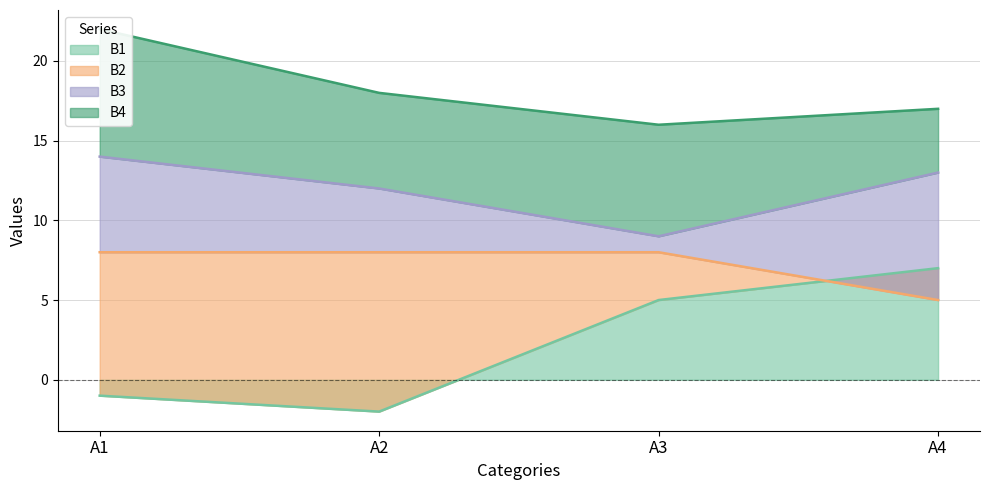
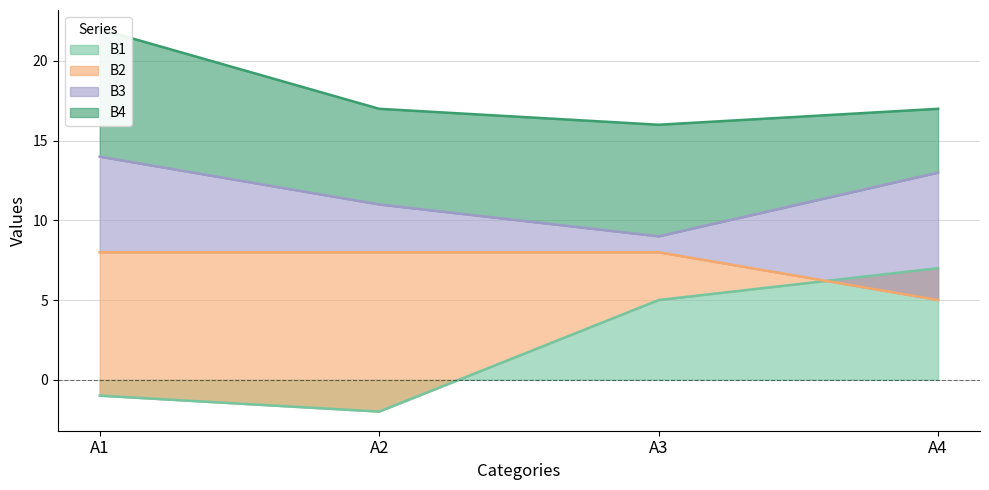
  {
    "В3": {
      "А1": 6,
-     "А2": 4,
+     "А2": 3,
      "А3": 1,
      "А4": 13
    }
  }
